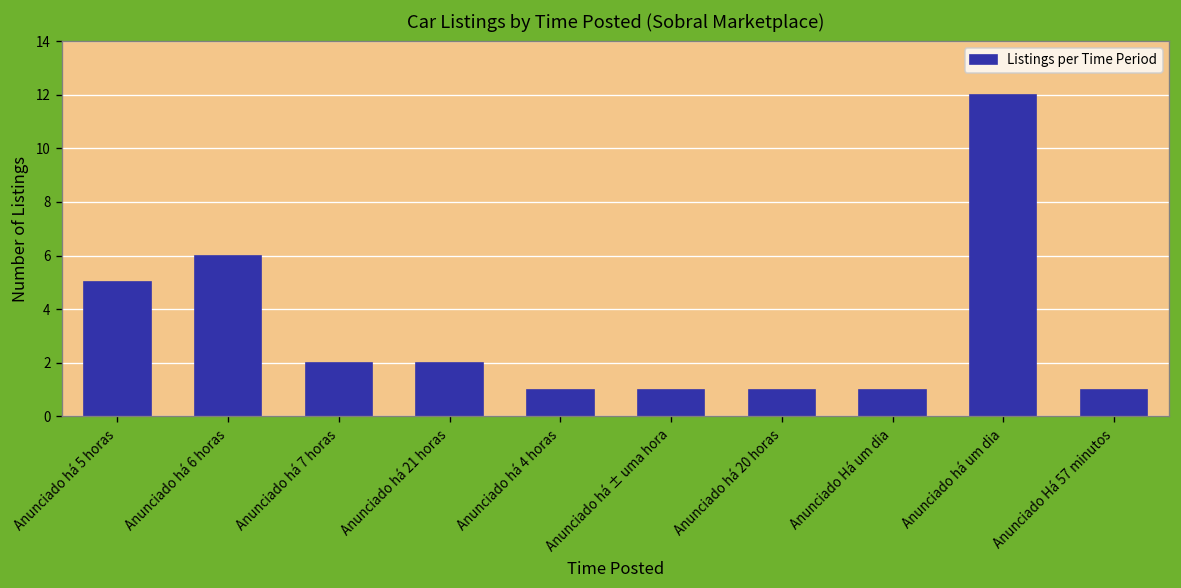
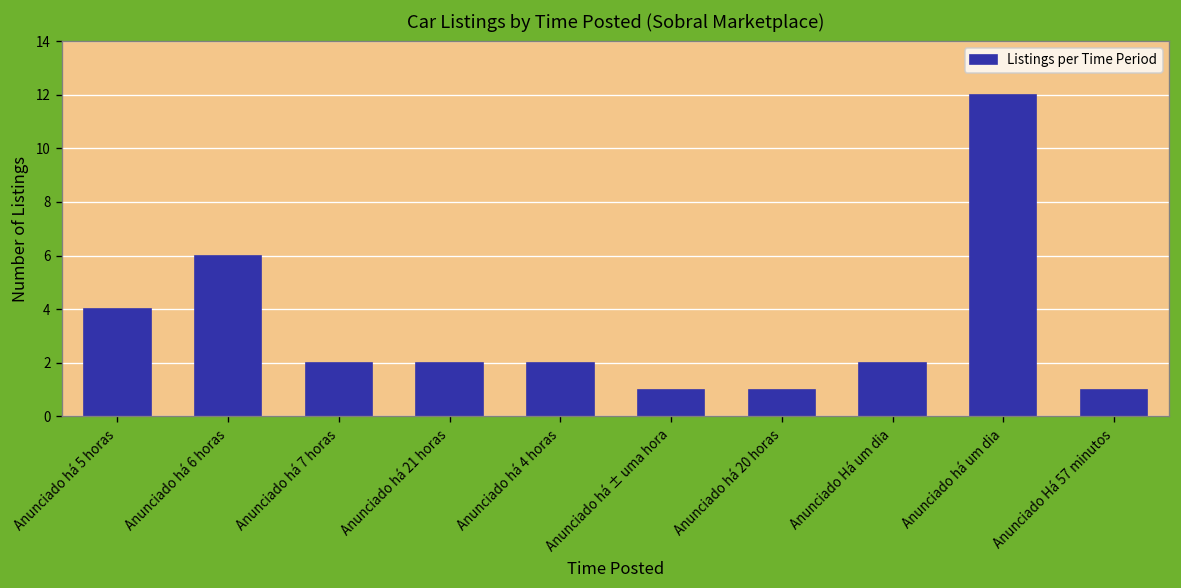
  {
-   "Anunciado há 5 horas": 5,
+   "Anunciado há 5 horas": 4,
    "Anunciado há 6 horas": 6,
    "Anunciado há 7 horas": 2,
    "Anunciado há 21 horas": 2,
-   "Anunciado há 4 horas": 1,
+   "Anunciado há 4 horas": 2,
    "Anunciado há ± uma hora": 1,
    "Anunciado há 20 horas": 1,
-   "Anunciado Há um dia": 1,
+   "Anunciado Há um dia": 2,
    "Anunciado há um dia": 12,
    "Anunciado Há 57 minutos": 1
  }
